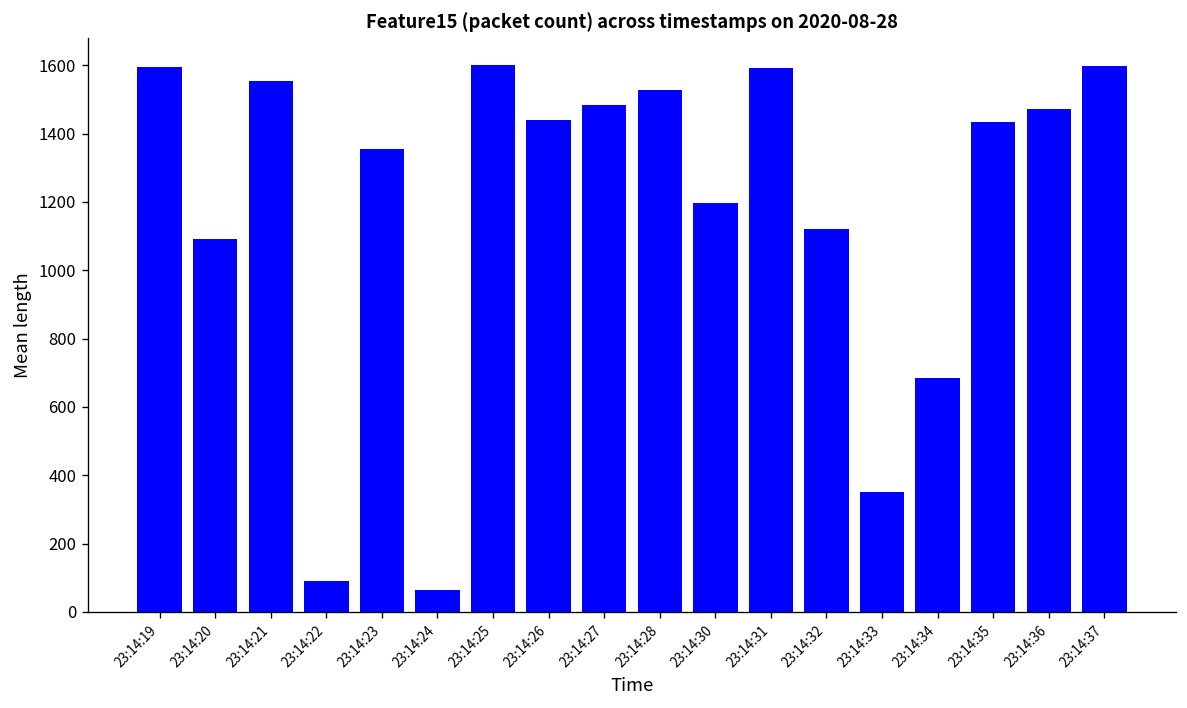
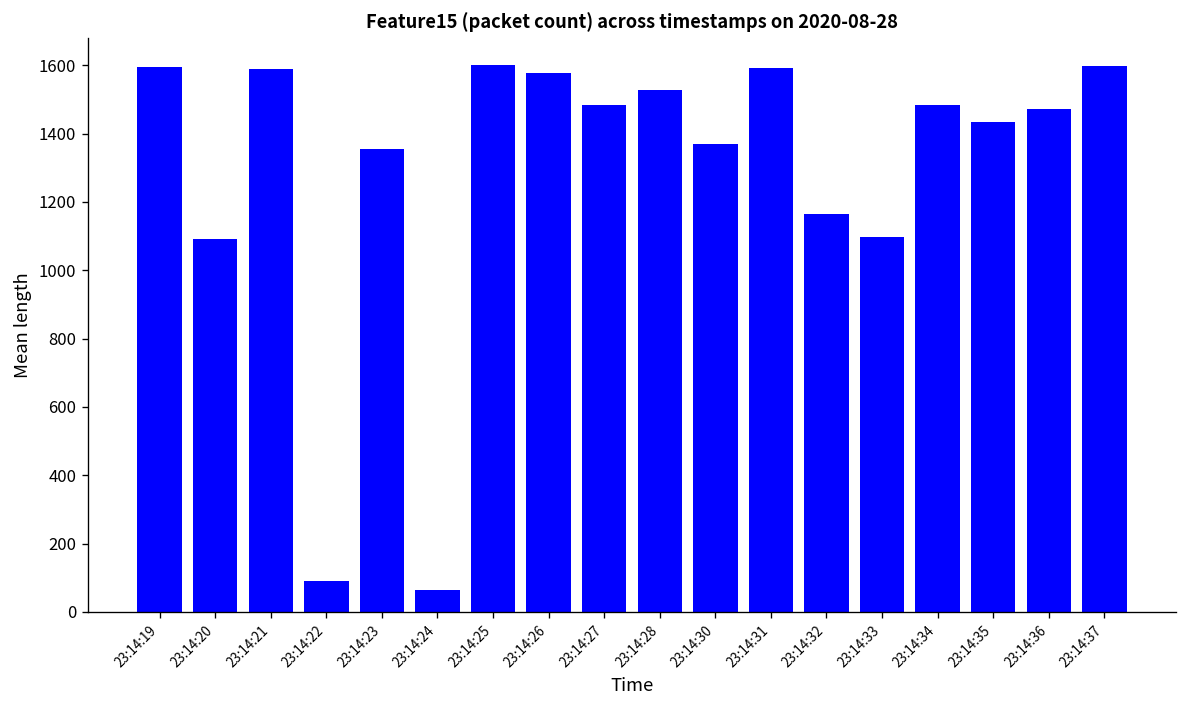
  {
    "23:14:19": 1590,
    "23:14:20": 1090,
-   "23:14:21": 1560,
+   "23:14:21": 1590,
    "23:14:22": 90,
    "23:14:23": 1350,
    "23:14:24": 60,
    "23:14:25": 1600,
-   "23:14:26": 1440,
+   "23:14:26": 1580,
    "23:14:27": 1490,
    "23:14:28": 1530,
-   "23:14:30": 1200,
+   "23:14:30": 1370,
    "23:14:31": 1590,
-   "23:14:32": 1120,
-   "23:14:33": 350,
-   "23:14:34": 680,
+   "23:14:32": 1170,
+   "23:14:33": 1100,
+   "23:14:34": 1480,
    "23:14:35": 1430,
    "23:14:36": 1470,
    "23:14:37": 1600
  }
